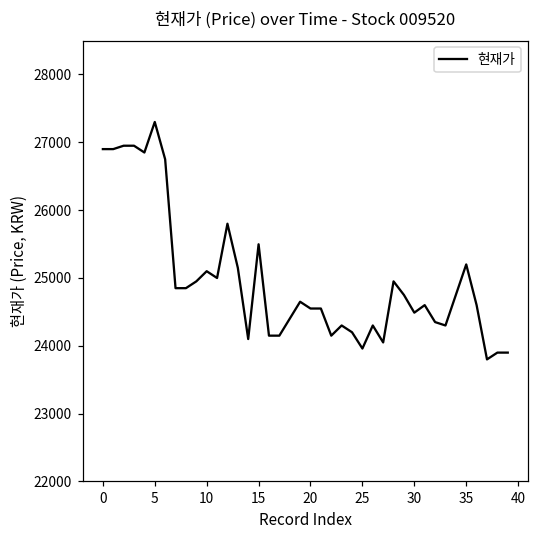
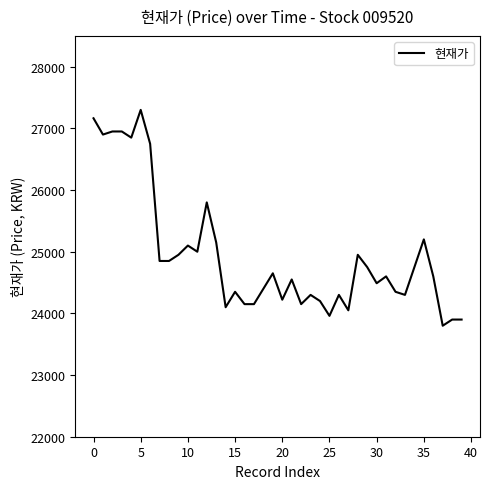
  {
-   "0": 26900,
+   "0": 27200,
    "5": 27300,
    "10": 25100,
-   "15": 25500,
-   "20": 24600,
+   "15": 24400,
+   "20": 24200,
    "25": 24000,
    "30": 24500,
    "35": 25200
  }
